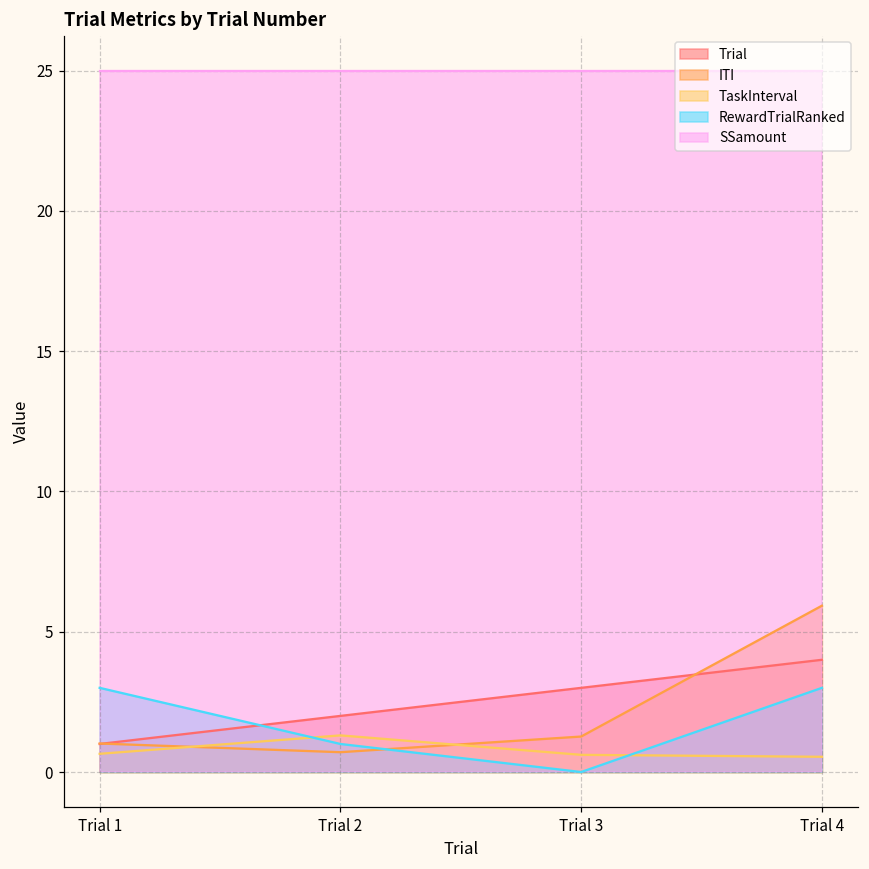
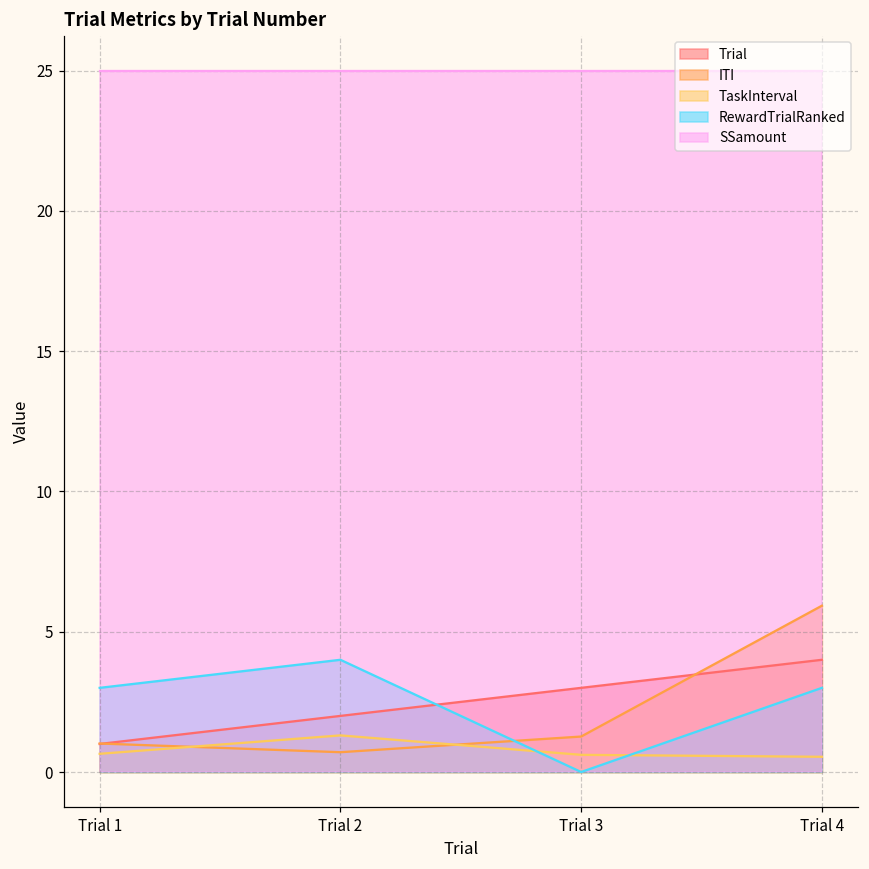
  {
    "RewardTrialRanked": {
      "Trial 1": 3,
-     "Trial 2": 1,
+     "Trial 2": 4,
      "Trial 3": 0,
      "Trial 4": 3
    },
    "SSamount": {
      "Trial 1": 25,
      "Trial 2": 25,
      "Trial 3": 25
    }
  }
